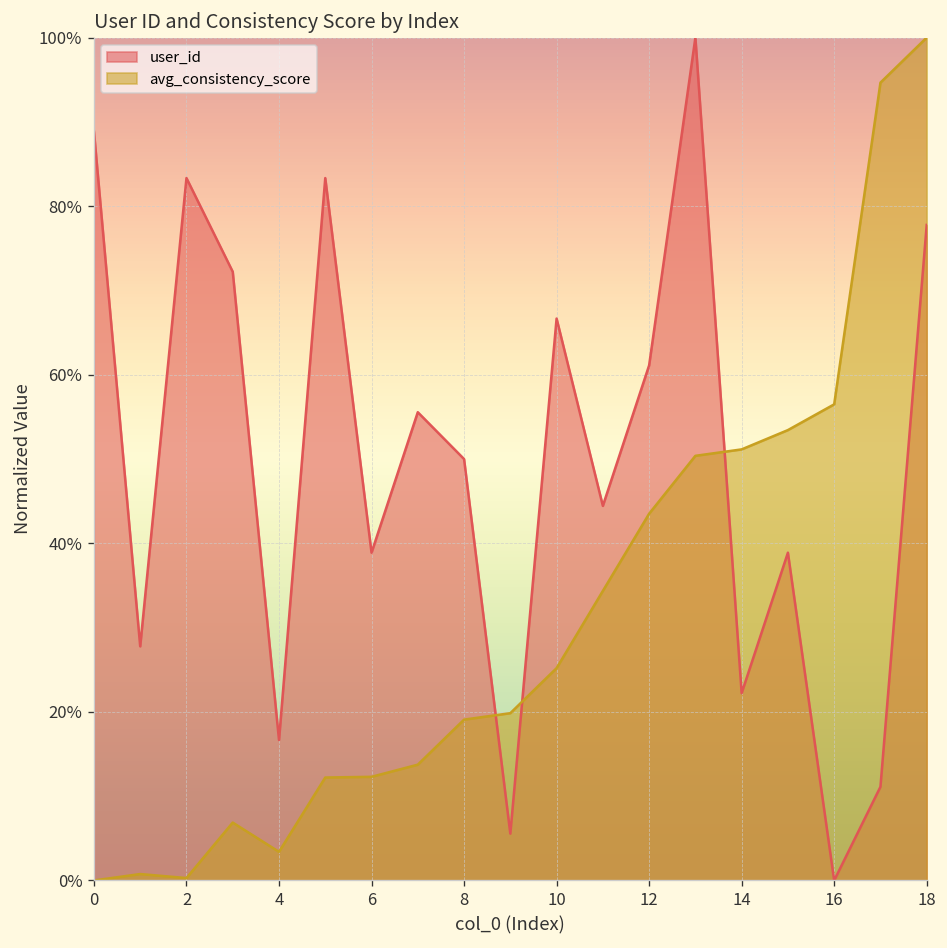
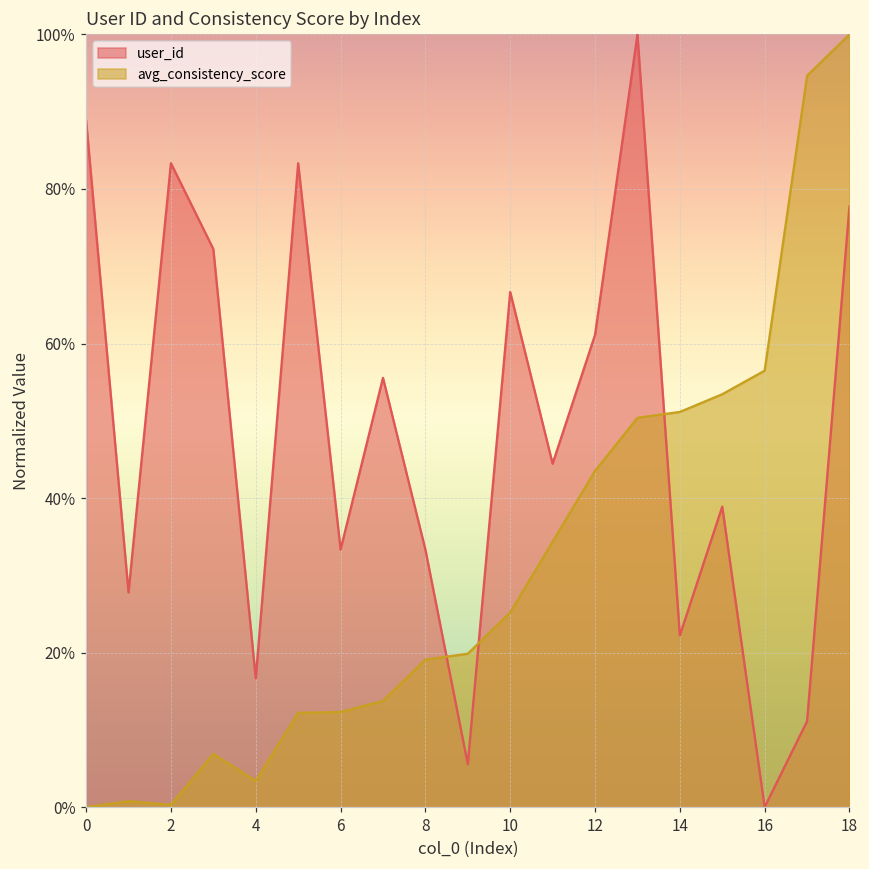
  {
    "user_id": {
      "0": "89%",
      "2": "83%",
      "4": "17%",
-     "6": "39%",
-     "8": "50%",
+     "6": "33%",
+     "8": "33%",
      "10": "67%",
      "12": "61%",
      "14": "22%",
      "16": "0%",
      "18": "78%"
    },
    "avg_consistency_score": {
      "0": "0%",
      "2": "0%",
      "4": "3%",
      "6": "12%",
      "8": "19%",
      "10": "25%",
      "12": "44%",
      "14": "51%",
      "16": "56%",
      "18": "100%"
    }
  }
